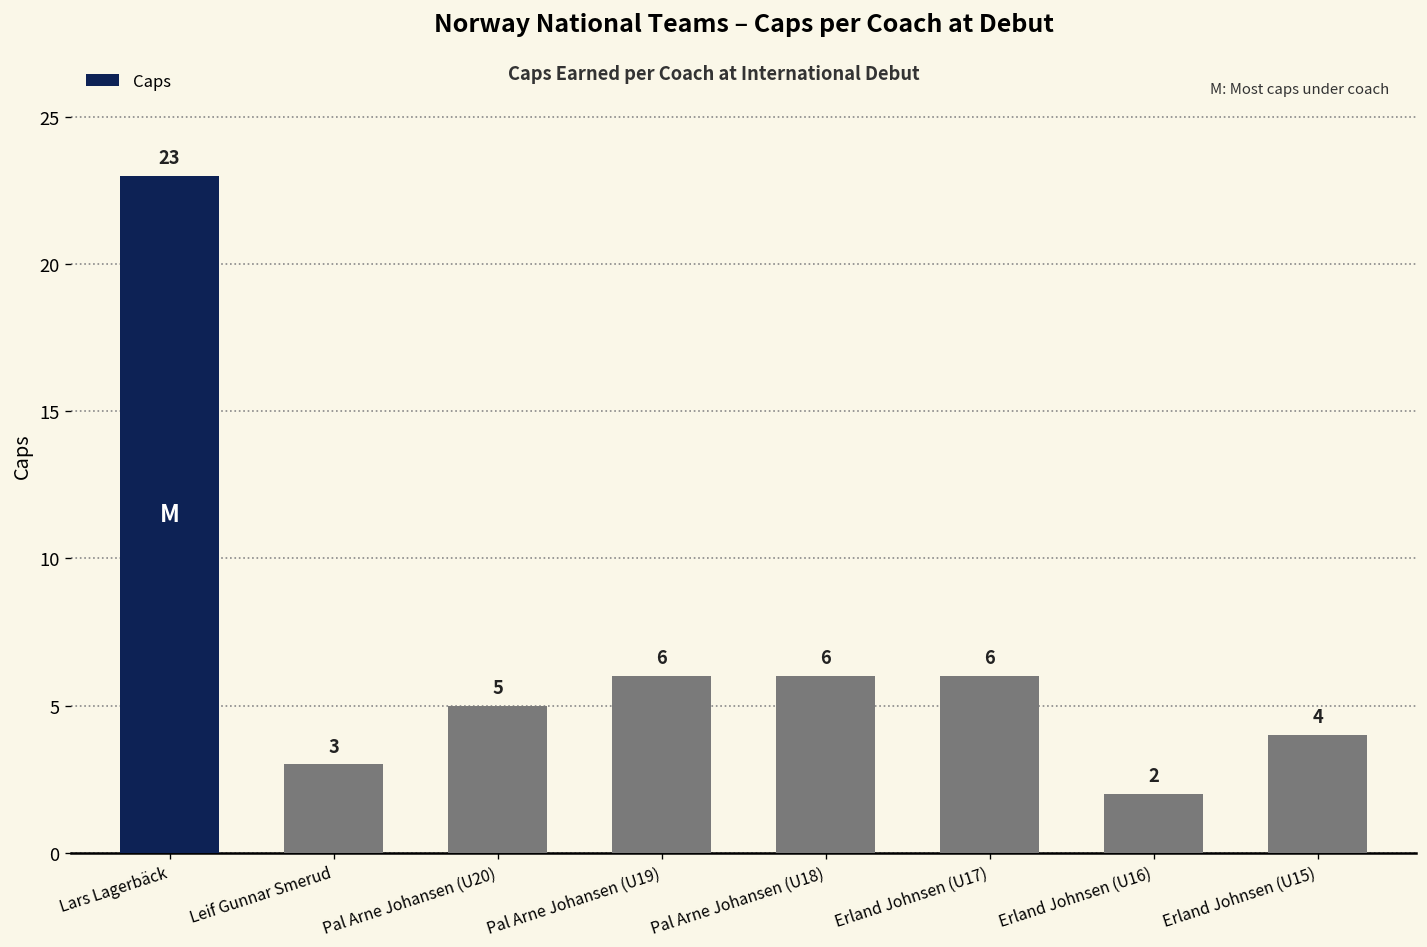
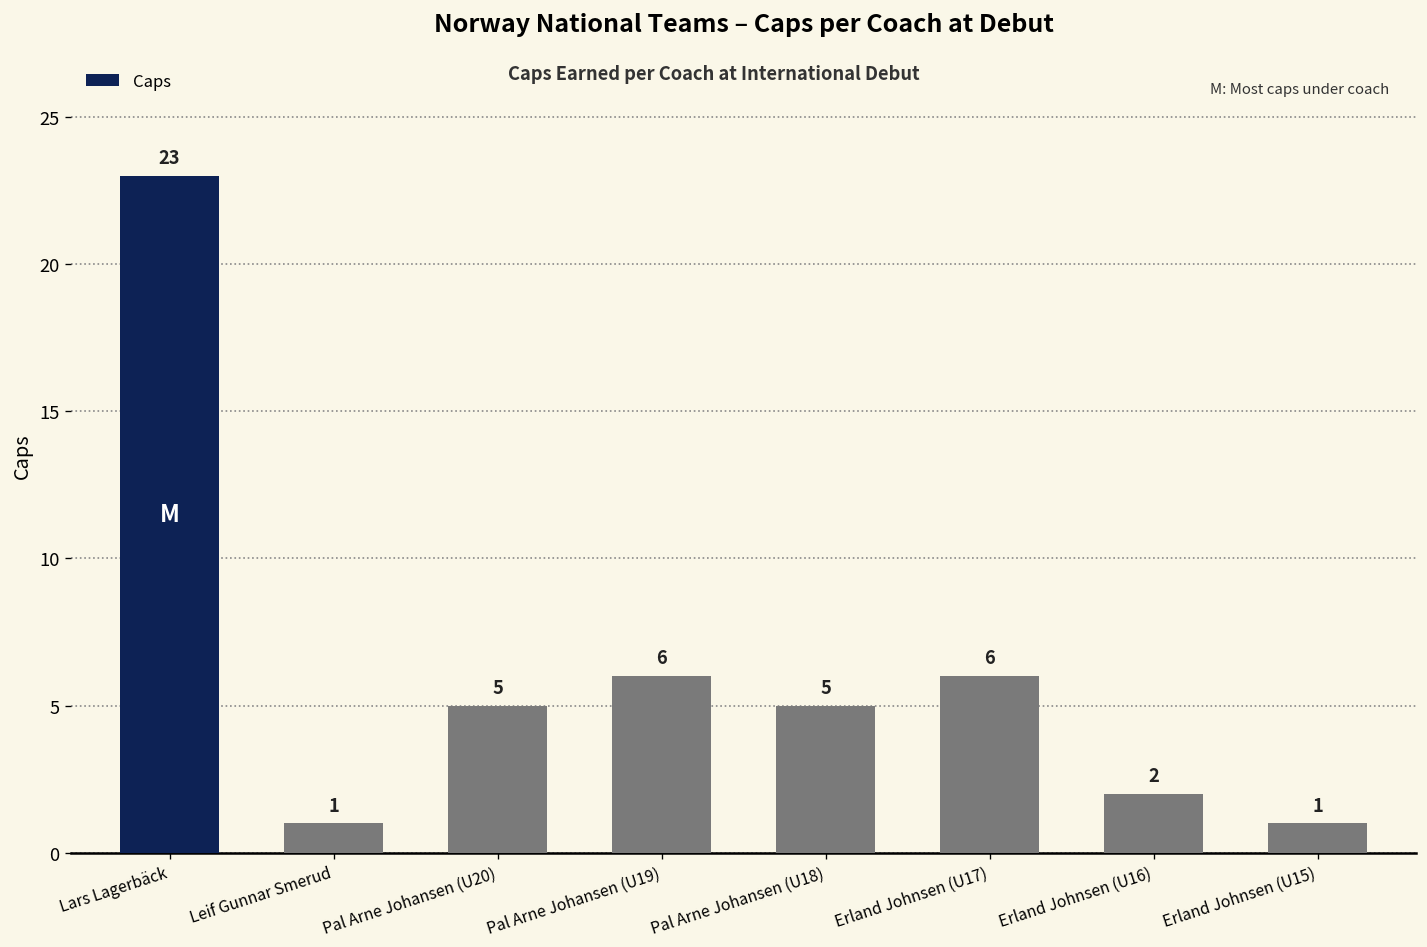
  {
    "Lars Lagerbäck": 23,
-   "Leif Gunnar Smerud": 3,
+   "Leif Gunnar Smerud": 1,
    "Pal Arne Johansen (U20)": 5,
    "Pal Arne Johansen (U19)": 6,
-   "Pal Arne Johansen (U18)": 6,
+   "Pal Arne Johansen (U18)": 5,
    "Erland Johnsen (U17)": 6,
    "Erland Johnsen (U16)": 2,
-   "Erland Johnsen (U15)": 4
+   "Erland Johnsen (U15)": 1
  }
